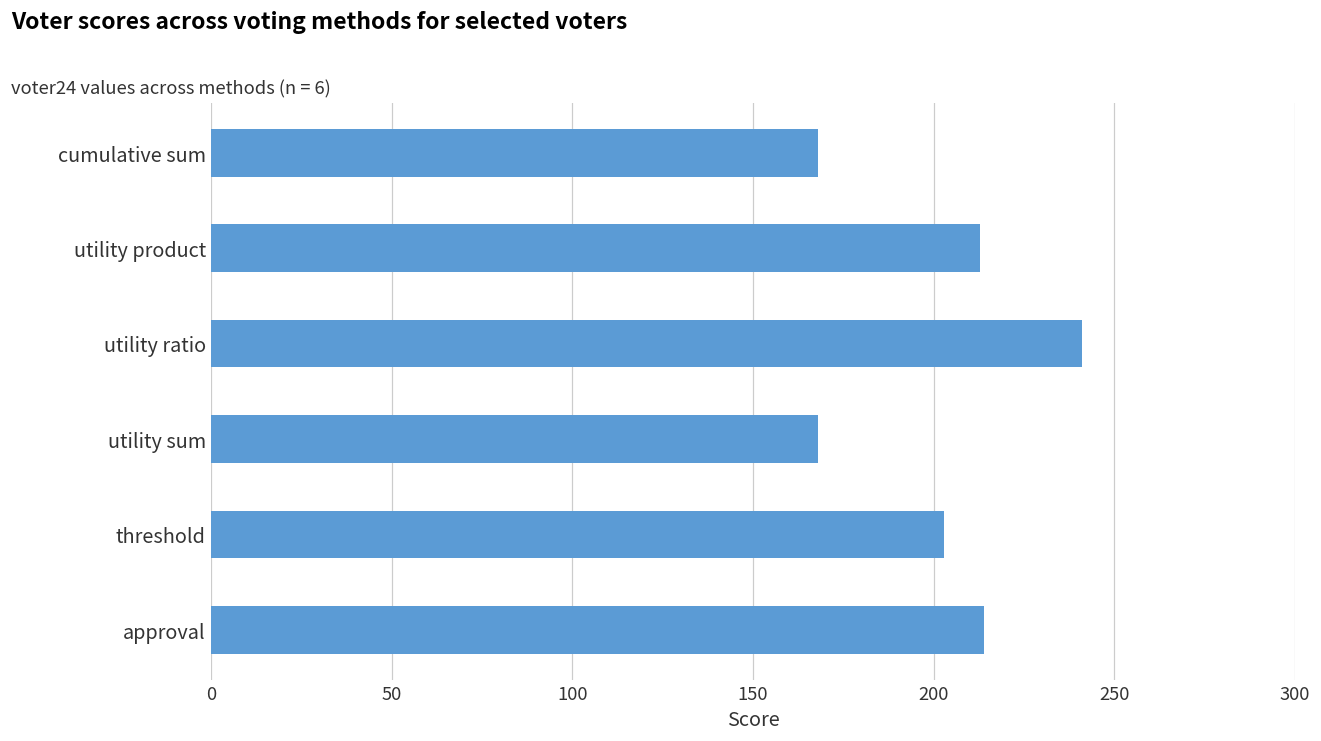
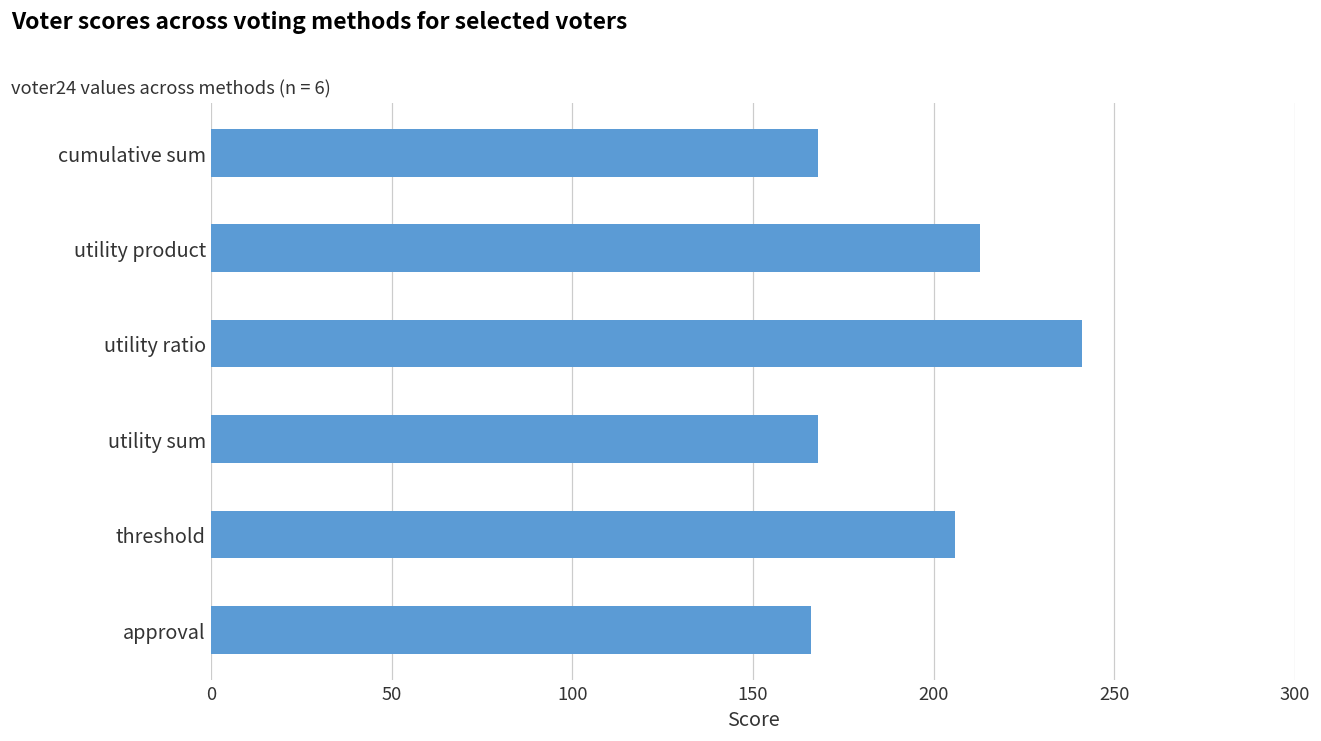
  {
    "cumulative sum": 168,
    "utility product": 213,
    "utility ratio": 241,
    "utility sum": 168,
-   "threshold": 203,
-   "approval": 214
+   "threshold": 206,
+   "approval": 166
  }
